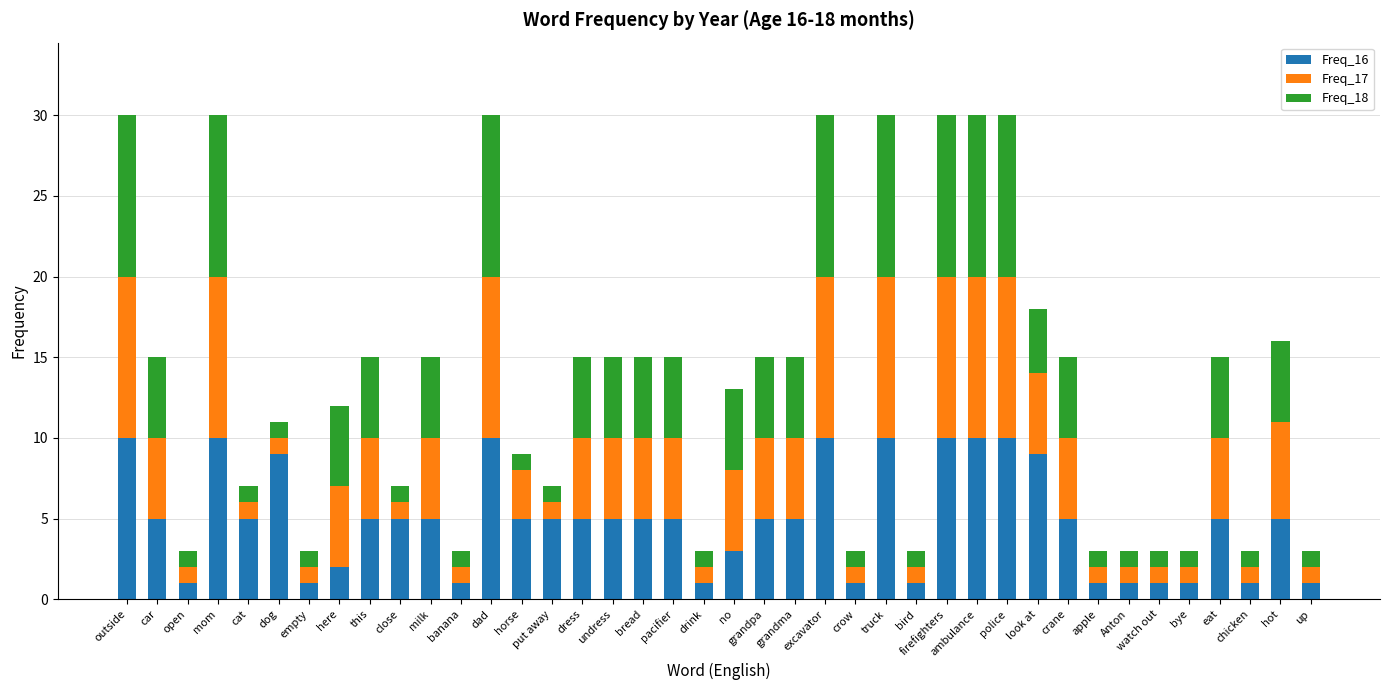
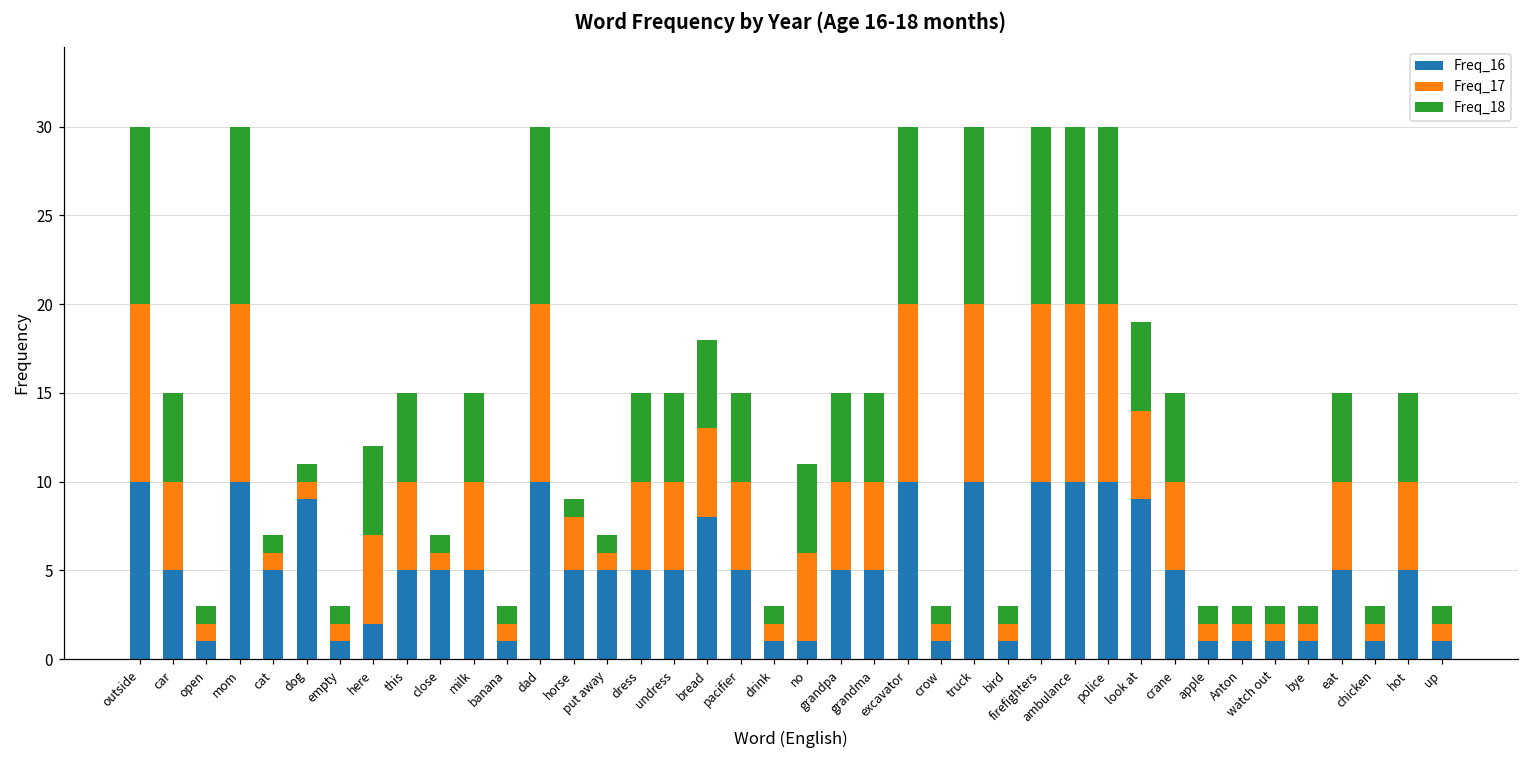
  {
    "Freq_16": {
      "outside": 10,
      "car": 5,
      "open": 1,
      "mom": 10,
      "cat": 5,
      "dog": 9,
      "empty": 1,
      "here": 2,
      "this": 5,
      "close": 5,
      "milk": 5,
      "banana": 1,
      "dad": 10,
      "horse": 5,
      "put away": 5,
      "dress": 5,
      "undress": 5,
-     "bread": 5,
+     "bread": 8,
      "pacifier": 5,
      "drink": 1,
-     "no": 3,
+     "no": 1,
      "grandpa": 5,
      "grandma": 5,
      "excavator": 10,
      "crow": 1,
      "truck": 10,
      "bird": 1,
      "firefighters": 10,
      "ambulance": 10,
      "police": 10,
      "look at": 9,
      "crane": 5,
      "apple": 1,
      "Anton": 1,
      "watch out": 1,
      "bye": 1,
      "eat": 5,
      "chicken": 1,
      "hot": 5,
      "up": 1
    },
    "Freq_17": {
      "outside": 10,
      "car": 5,
      "open": 1,
      "mom": 10,
      "cat": 1,
      "dog": 1,
      "empty": 1,
      "here": 5,
      "this": 5,
      "close": 1,
      "milk": 5,
      "banana": 1,
      "dad": 10,
      "horse": 3,
      "put away": 1,
      "dress": 5,
      "undress": 5,
      "bread": 5,
      "pacifier": 5,
      "drink": 1,
      "no": 5,
      "grandpa": 5,
      "grandma": 5,
      "excavator": 10,
      "crow": 1,
      "truck": 10,
      "bird": 1,
      "firefighters": 10,
      "ambulance": 10,
      "police": 10,
      "look at": 5,
      "crane": 5,
      "apple": 1,
      "Anton": 1,
      "watch out": 1,
      "bye": 1,
      "eat": 5,
      "chicken": 1,
-     "hot": 6,
+     "hot": 5,
      "up": 1
    },
    "Freq_18": {
      "outside": 10,
      "car": 5,
      "open": 1,
      "mom": 10,
      "cat": 1,
      "dog": 1,
      "empty": 1,
      "here": 5,
      "this": 5,
      "close": 1,
      "milk": 5,
      "banana": 1,
      "dad": 10,
      "horse": 1,
      "put away": 1,
      "dress": 5,
      "undress": 5,
      "bread": 5,
      "pacifier": 5,
      "drink": 1,
      "no": 5,
      "grandpa": 5,
      "grandma": 5,
      "excavator": 10,
      "crow": 1,
      "truck": 10,
      "bird": 1,
      "firefighters": 10,
      "ambulance": 10,
      "police": 10,
-     "look at": 4,
+     "look at": 5,
      "crane": 5,
      "apple": 1,
      "Anton": 1,
      "watch out": 1,
      "bye": 1,
      "eat": 5,
      "chicken": 1,
      "hot": 5,
      "up": 1
    }
  }
